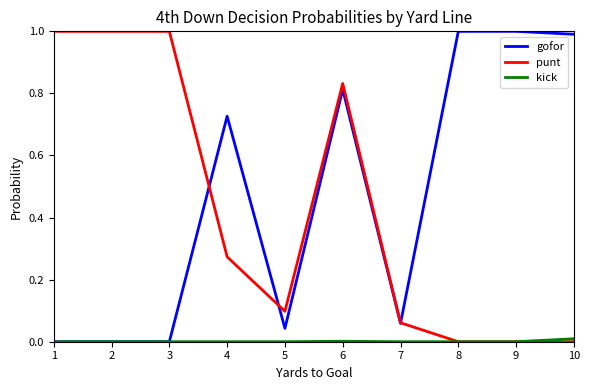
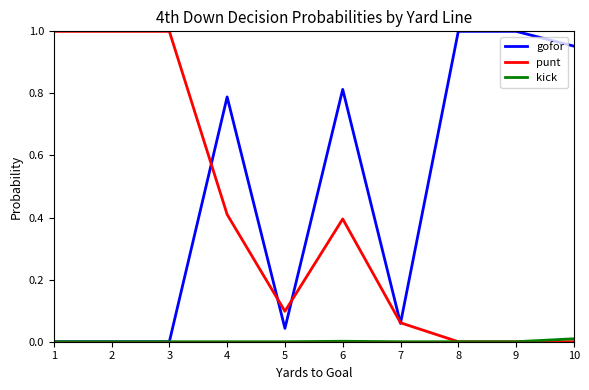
  {
    "gofor": {
-     "4": 0.73,
+     "4": 0.79,
      "5": 0.04,
      "6": 0.81,
      "8": 1.00,
      "9": 1.00,
-     "10": 0.99
+     "10": 0.95
    },
    "punt": {
      "1": 1.00,
      "2": 1.00,
      "3": 1.00,
-     "4": 0.27,
+     "4": 0.41,
      "5": 0.10,
-     "6": 0.83,
+     "6": 0.40,
      "10": 0.00
    },
    "kick": {
      "4": 0.00,
      "5": 0.00,
      "6": 0.00,
      "7": 0.00,
      "10": 0.01
    }
  }
